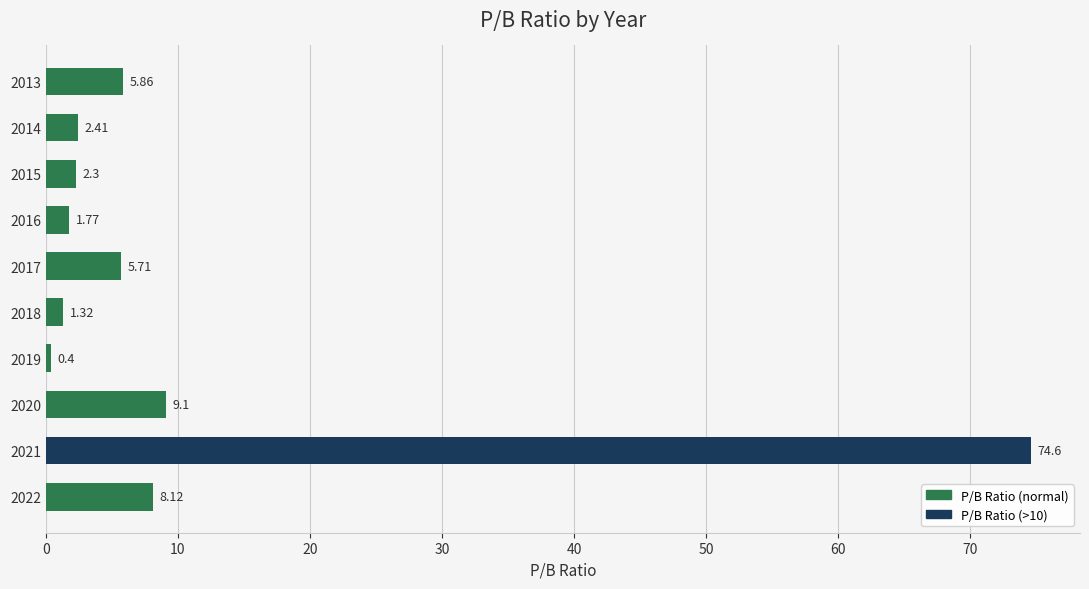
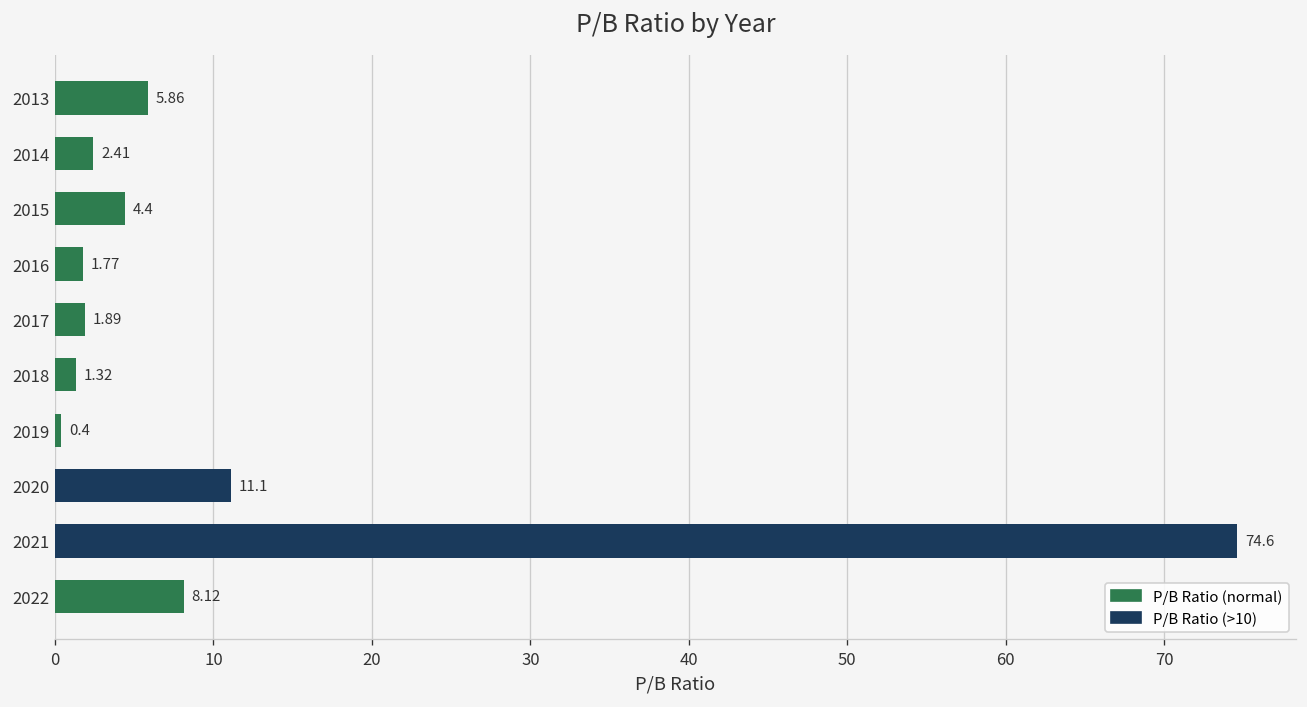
  {
    "2013": 5.86,
    "2014": 2.41,
-   "2015": 2.3,
+   "2015": 4.4,
    "2016": 1.77,
-   "2017": 5.71,
+   "2017": 1.89,
    "2018": 1.32,
    "2019": 0.4,
-   "2020": 9.1,
+   "2020": 11.1,
    "2021": 74.6,
    "2022": 8.12
  }
